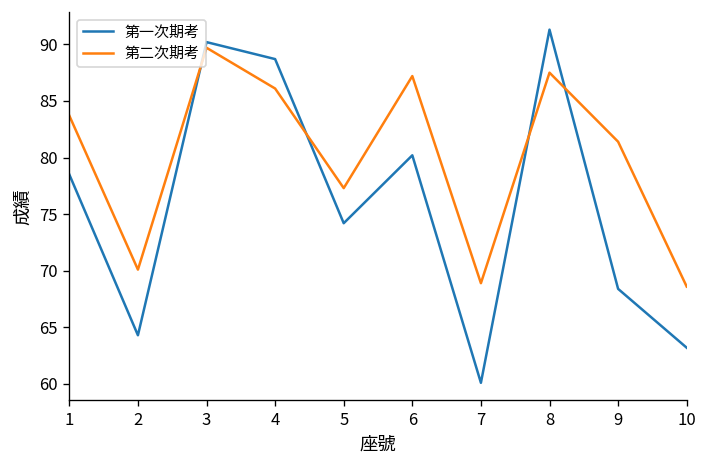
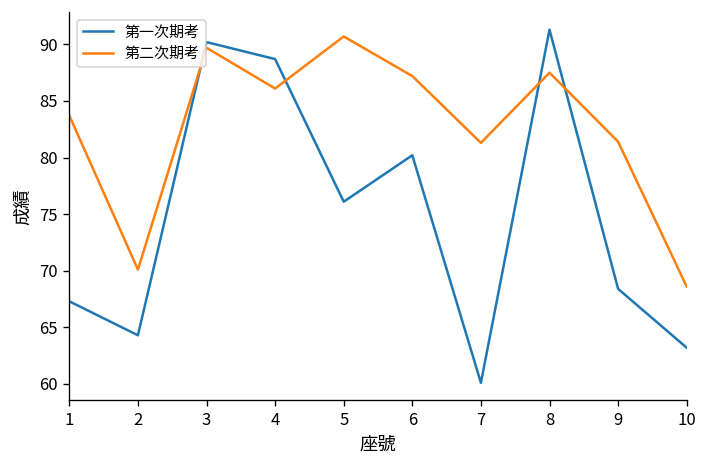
  {
    "第一次期考": {
-     "1": 79,
+     "1": 67,
      "2": 64,
      "3": 90,
      "4": 89,
-     "5": 74,
+     "5": 76,
      "6": 80,
      "7": 60,
      "8": 91,
      "9": 68,
      "10": 63
    },
    "第二次期考": {
      "1": 84,
      "2": 70,
      "3": 90,
      "4": 86,
-     "5": 77,
+     "5": 91,
      "6": 87,
-     "7": 69,
+     "7": 81,
      "8": 88,
      "9": 81,
      "10": 69
    }
  }
